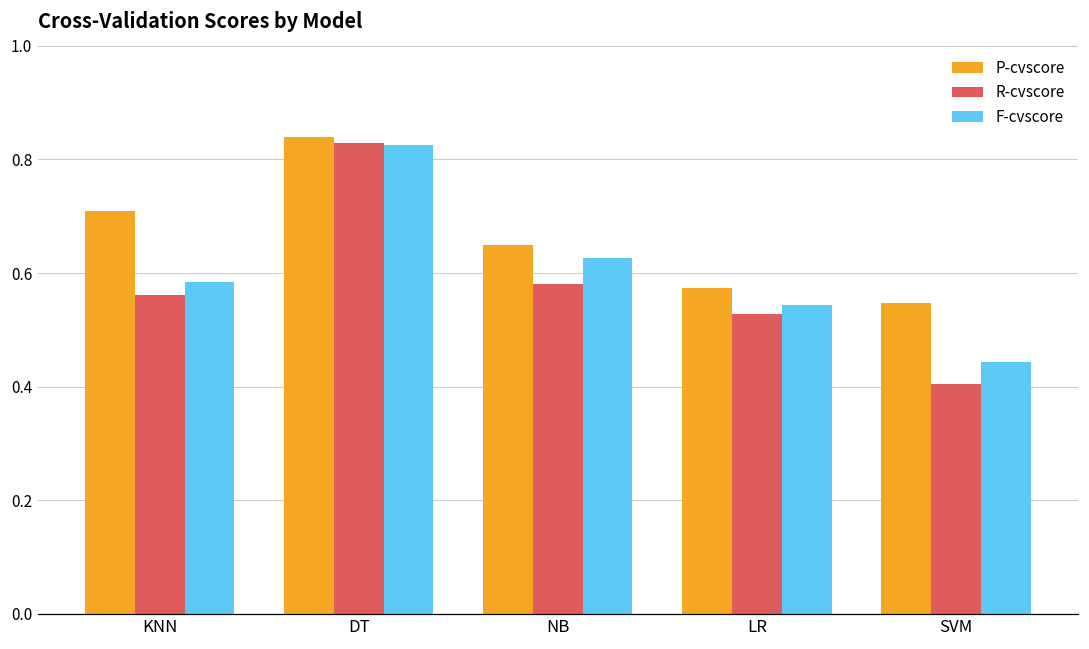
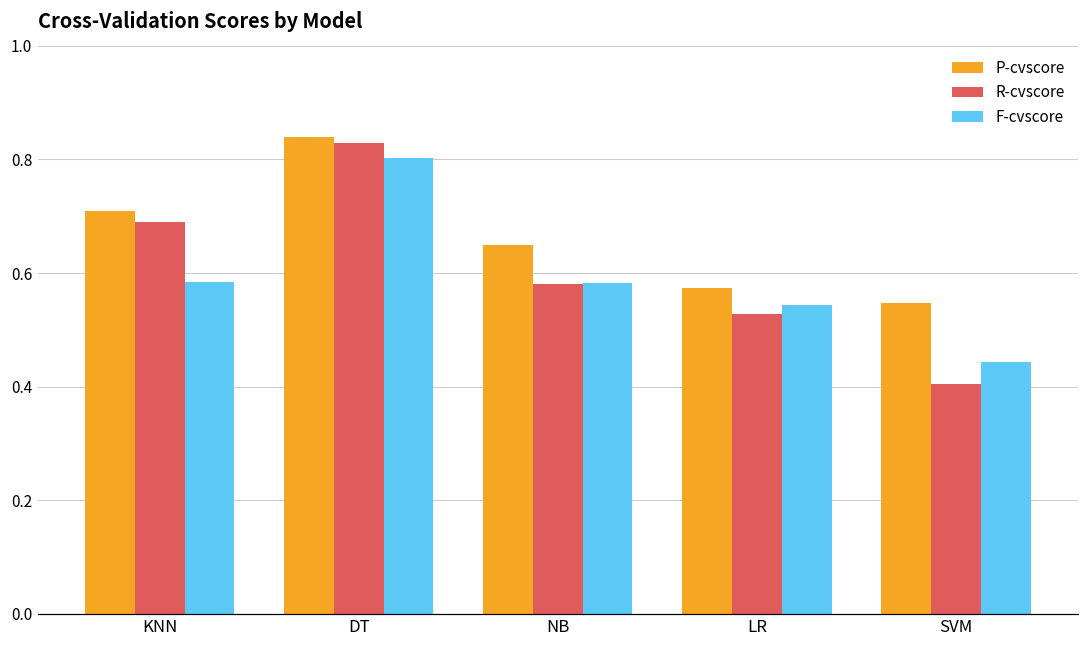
  {
    "P-cvscore": {
      "KNN": 0.71,
      "DT": 0.84,
      "NB": 0.65,
      "LR": 0.57,
      "SVM": 0.55
    },
    "R-cvscore": {
-     "KNN": 0.56,
+     "KNN": 0.69,
      "DT": 0.83,
      "NB": 0.58,
      "LR": 0.53,
      "SVM": 0.40
    },
    "F-cvscore": {
      "KNN": 0.58,
-     "DT": 0.83,
-     "NB": 0.63,
+     "DT": 0.80,
+     "NB": 0.58,
      "LR": 0.54,
      "SVM": 0.44
    }
  }
